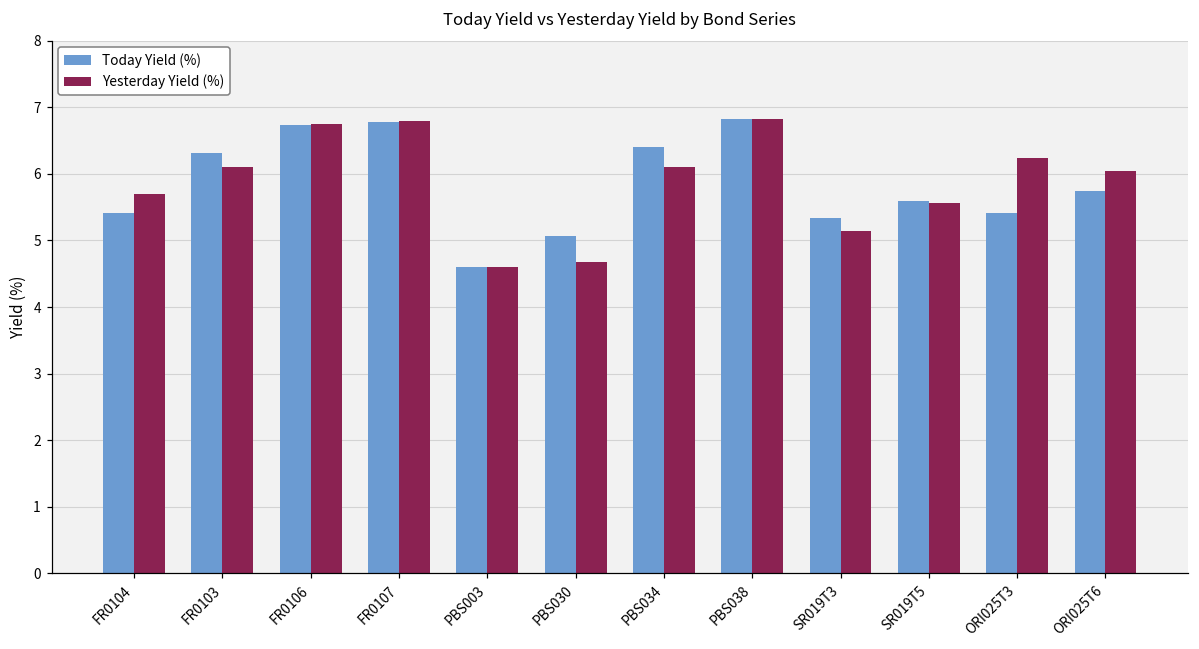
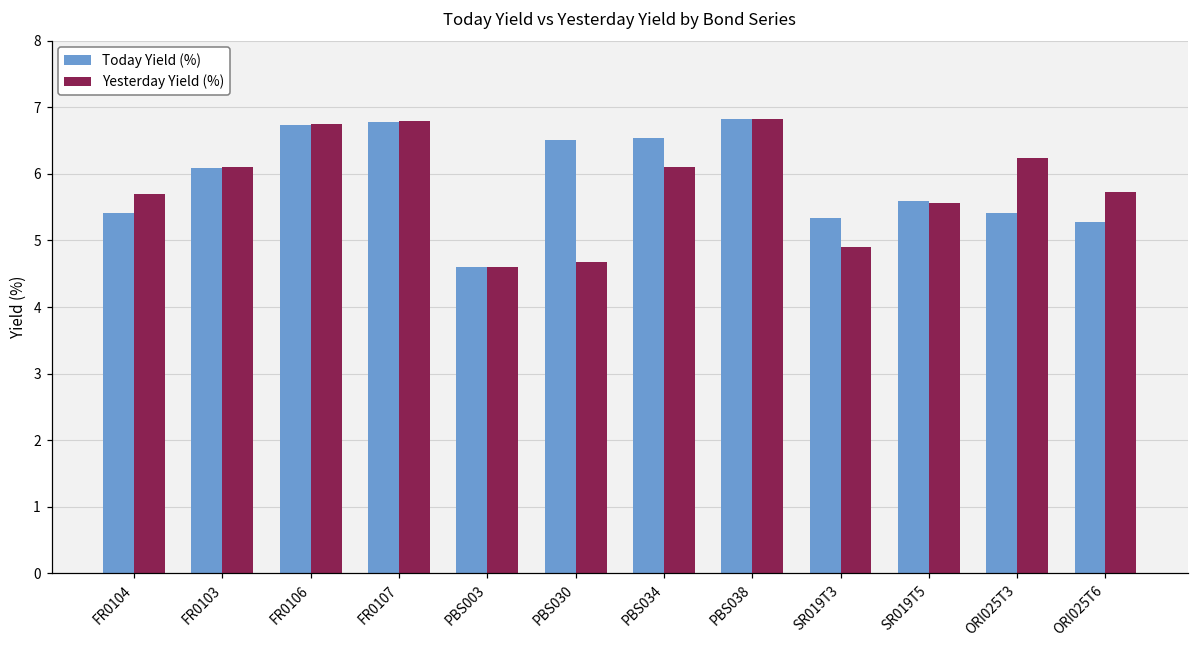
  {
    "Today Yield (%)": {
      "FR0104": 5.4,
-     "FR0103": 6.3,
+     "FR0103": 6.1,
      "FR0106": 6.7,
      "FR0107": 6.8,
      "PBS003": 4.6,
-     "PBS030": 5.1,
-     "PBS034": 6.4,
+     "PBS030": 6.5,
+     "PBS034": 6.5,
      "PBS038": 6.8,
      "SR019T3": 5.3,
      "SR019T5": 5.6,
      "ORI025T3": 5.4,
-     "ORI025T6": 5.7
+     "ORI025T6": 5.3
    },
    "Yesterday Yield (%)": {
      "FR0104": 5.7,
      "FR0103": 6.1,
      "FR0106": 6.7,
      "FR0107": 6.8,
      "PBS003": 4.6,
      "PBS030": 4.7,
      "PBS034": 6.1,
      "PBS038": 6.8,
-     "SR019T3": 5.1,
+     "SR019T3": 4.9,
      "SR019T5": 5.6,
      "ORI025T3": 6.2,
-     "ORI025T6": 6.0
+     "ORI025T6": 5.7
    }
  }
